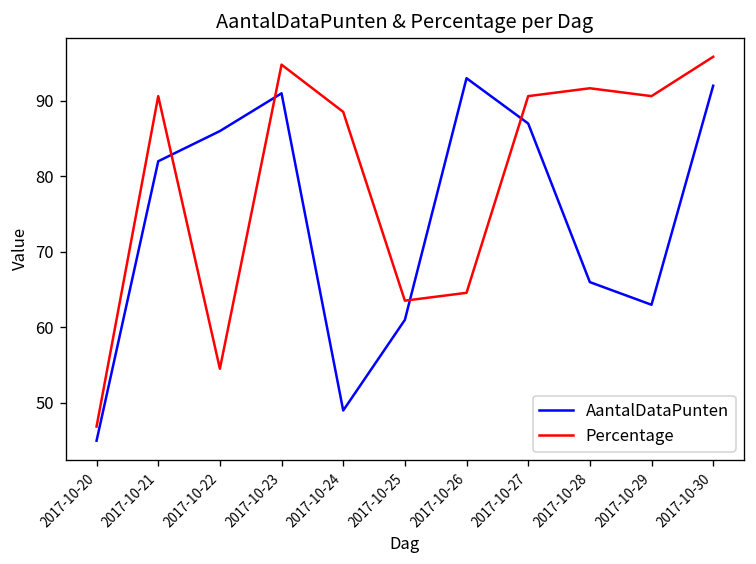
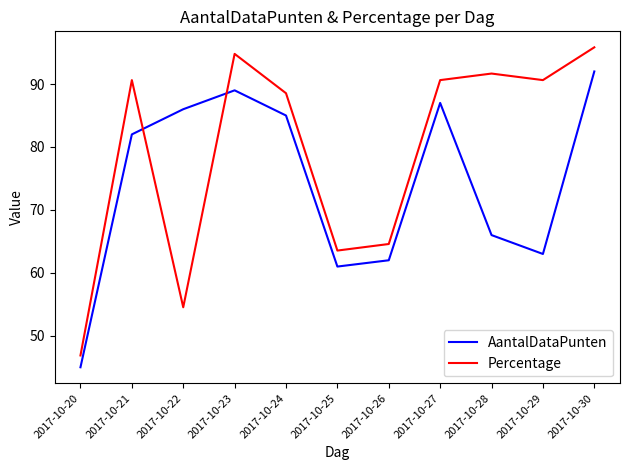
  {
    "AantalDataPunten": {
      "2017-10-20": 45,
      "2017-10-21": 82,
      "2017-10-22": 86,
-     "2017-10-23": 91,
-     "2017-10-24": 49,
+     "2017-10-23": 89,
+     "2017-10-24": 85,
      "2017-10-25": 61,
-     "2017-10-26": 93,
+     "2017-10-26": 62,
      "2017-10-27": 87,
      "2017-10-28": 66,
      "2017-10-29": 63,
      "2017-10-30": 92
    },
    "Percentage": {
      "2017-10-20": 47,
      "2017-10-21": 91,
      "2017-10-22": 55,
      "2017-10-23": 95,
      "2017-10-24": 89,
      "2017-10-25": 64,
      "2017-10-26": 65,
      "2017-10-27": 91,
      "2017-10-28": 92,
      "2017-10-29": 91,
      "2017-10-30": 96
    }
  }
